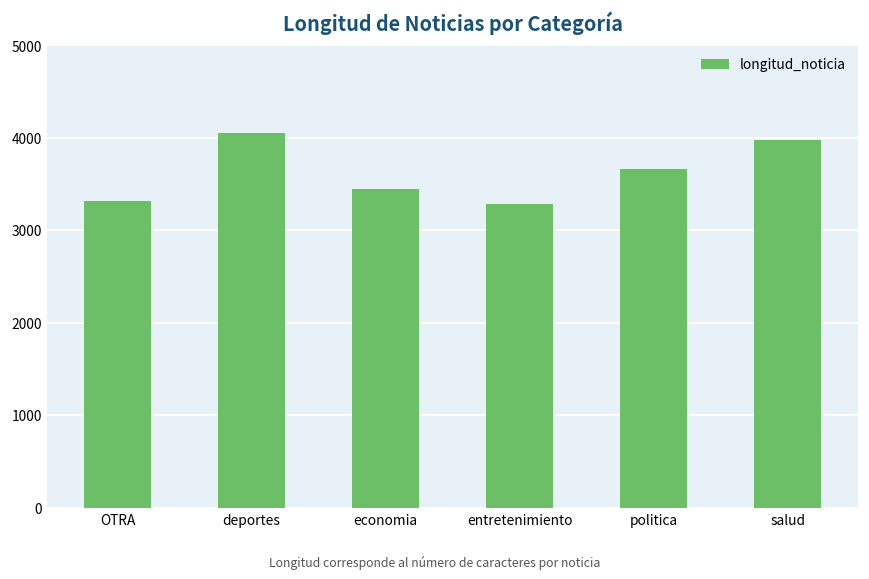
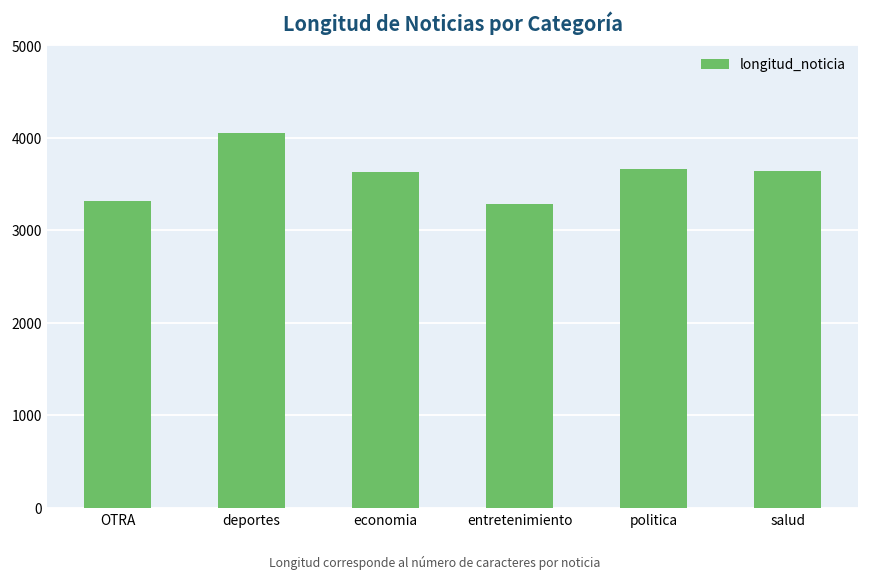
  {
    "OTRA": 3300,
    "deportes": 4100,
-   "economia": 3400,
+   "economia": 3600,
    "entretenimiento": 3300,
    "politica": 3700,
-   "salud": 4000
+   "salud": 3600
  }
